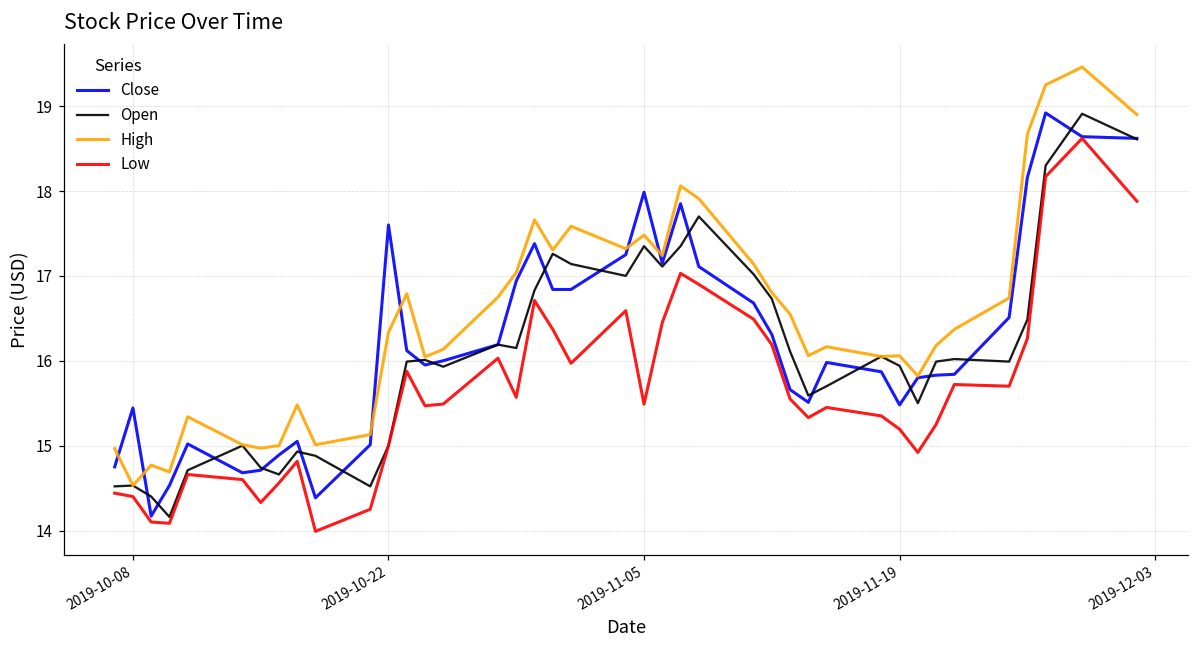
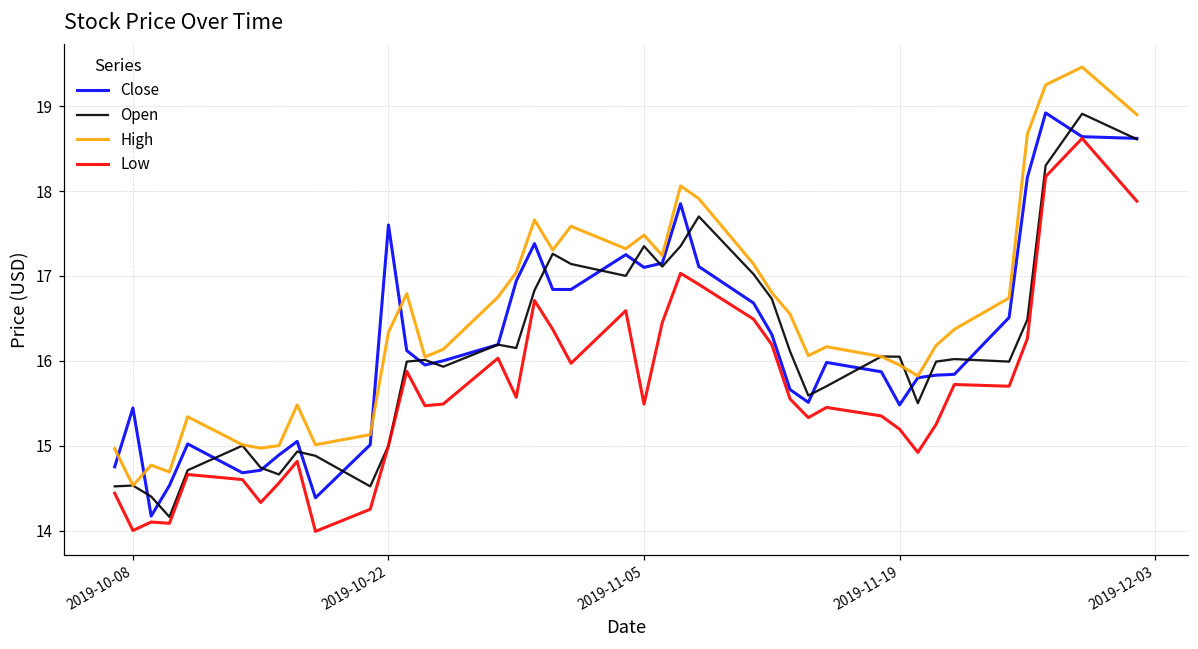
  {
    "Close": {
      "2019-10-08": 15.4,
      "2019-10-22": 17.6,
-     "2019-11-05": 18.0,
+     "2019-11-05": 17.1,
      "2019-11-19": 15.5
    },
    "Open": {
      "2019-11-05": 17.4,
-     "2019-11-19": 15.9
+     "2019-11-19": 16.0
    },
    "High": {
      "2019-10-22": 16.3,
      "2019-11-05": 17.5,
-     "2019-11-19": 16.1
+     "2019-11-19": 15.9
    },
    "Low": {
-     "2019-10-08": 14.4,
+     "2019-10-08": 14.0,
      "2019-11-05": 15.5,
      "2019-11-19": 15.2
    }
  }
